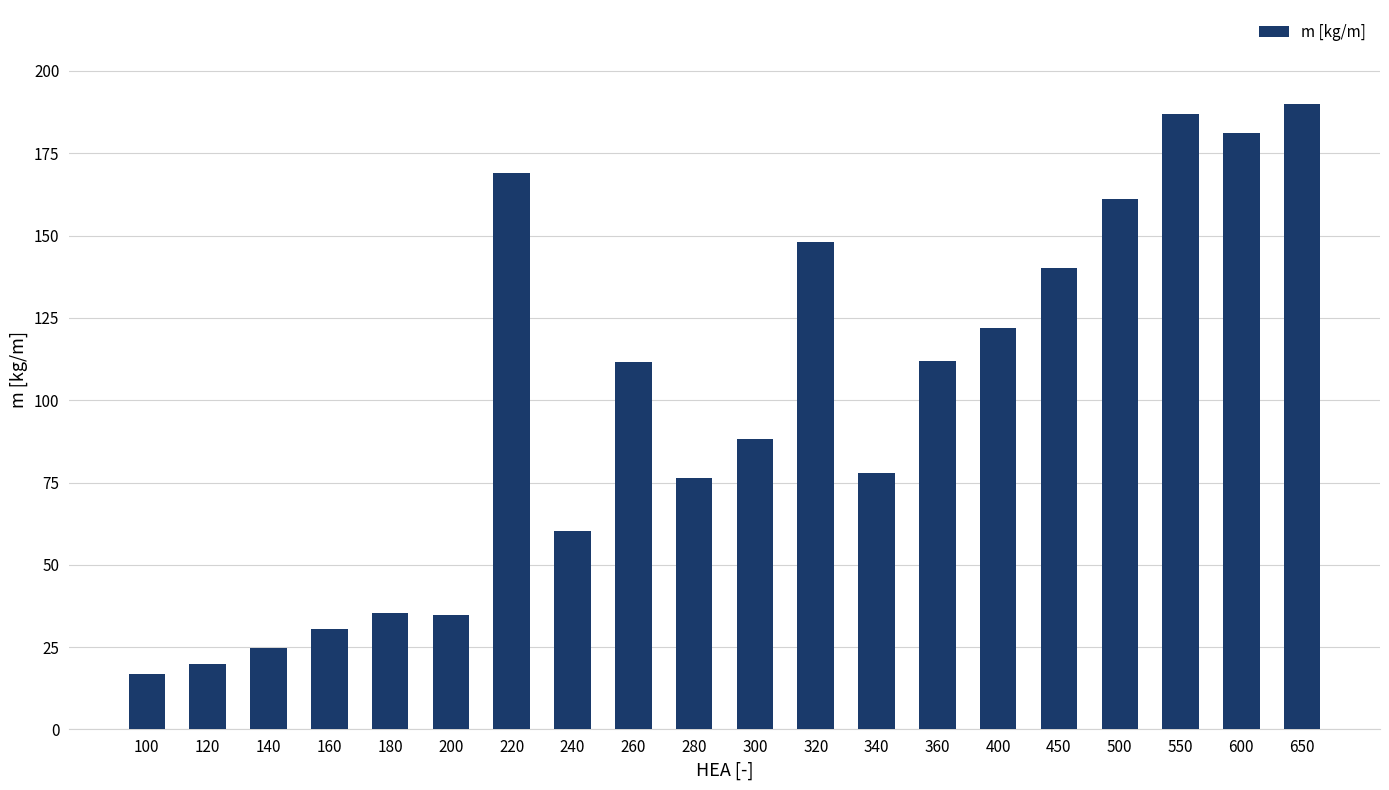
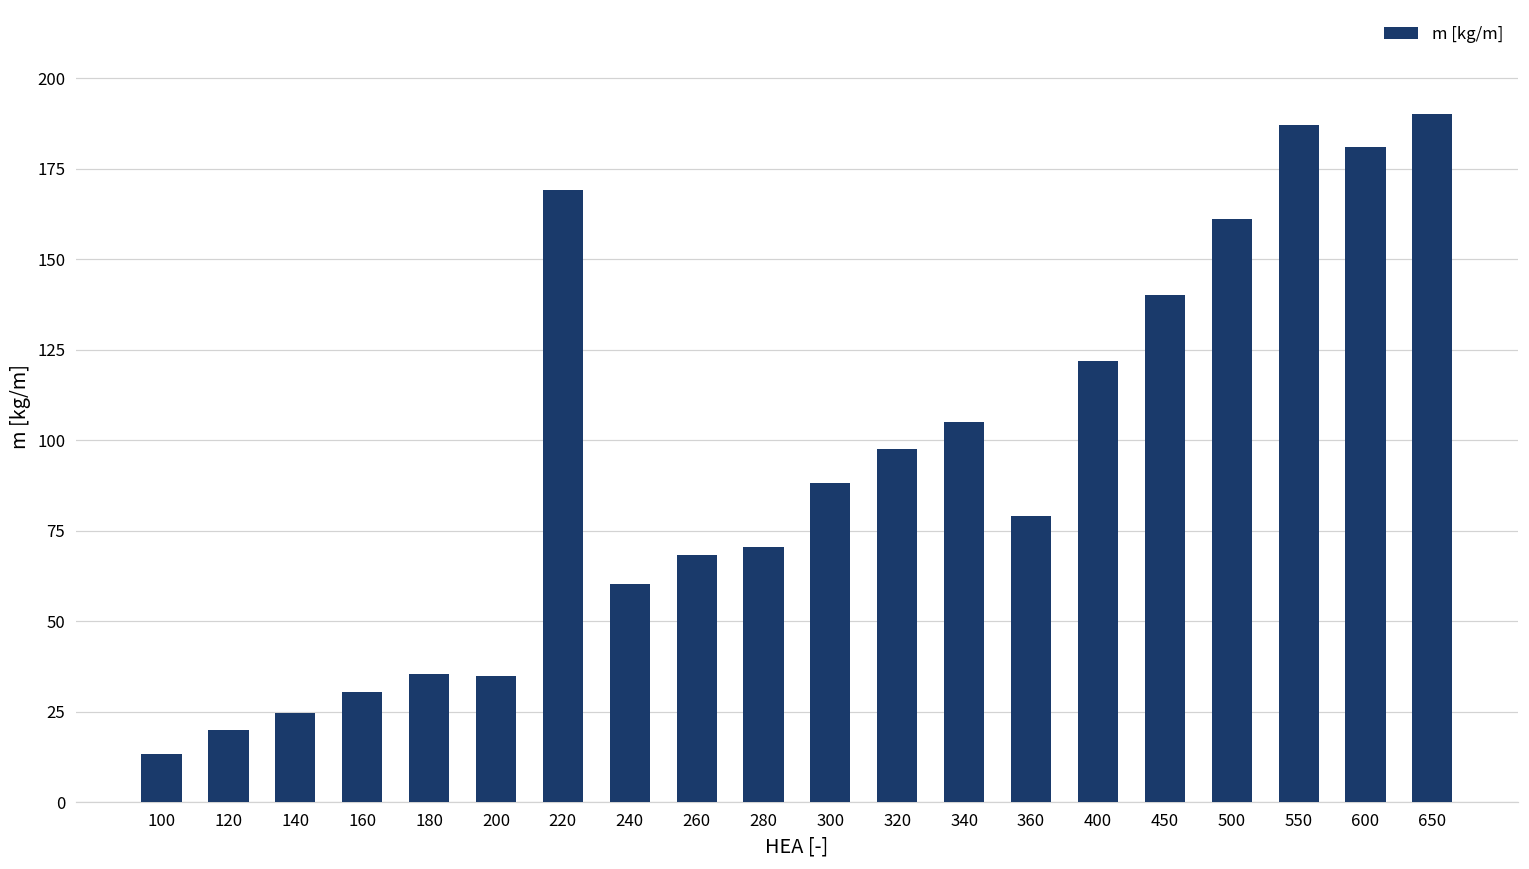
  {
-   "100": 17,
+   "100": 13,
    "120": 20,
    "140": 25,
    "160": 30,
    "180": 36,
    "200": 35,
    "220": 169,
    "240": 60,
-   "260": 112,
-   "280": 76,
+   "260": 68,
+   "280": 71,
    "300": 88,
-   "320": 148,
-   "340": 78,
-   "360": 112,
+   "320": 98,
+   "340": 105,
+   "360": 79,
    "400": 122,
    "450": 140,
    "500": 161,
    "550": 187,
    "600": 181,
    "650": 190
  }
